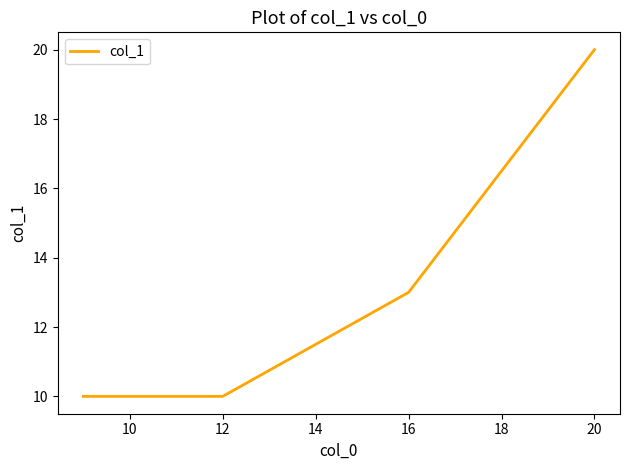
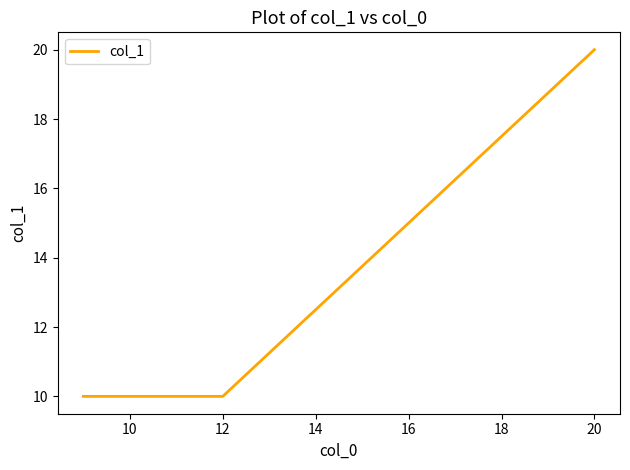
  {
    "12": 10,
-   "16": 13,
+   "16": 15,
    "20": 20
  }
